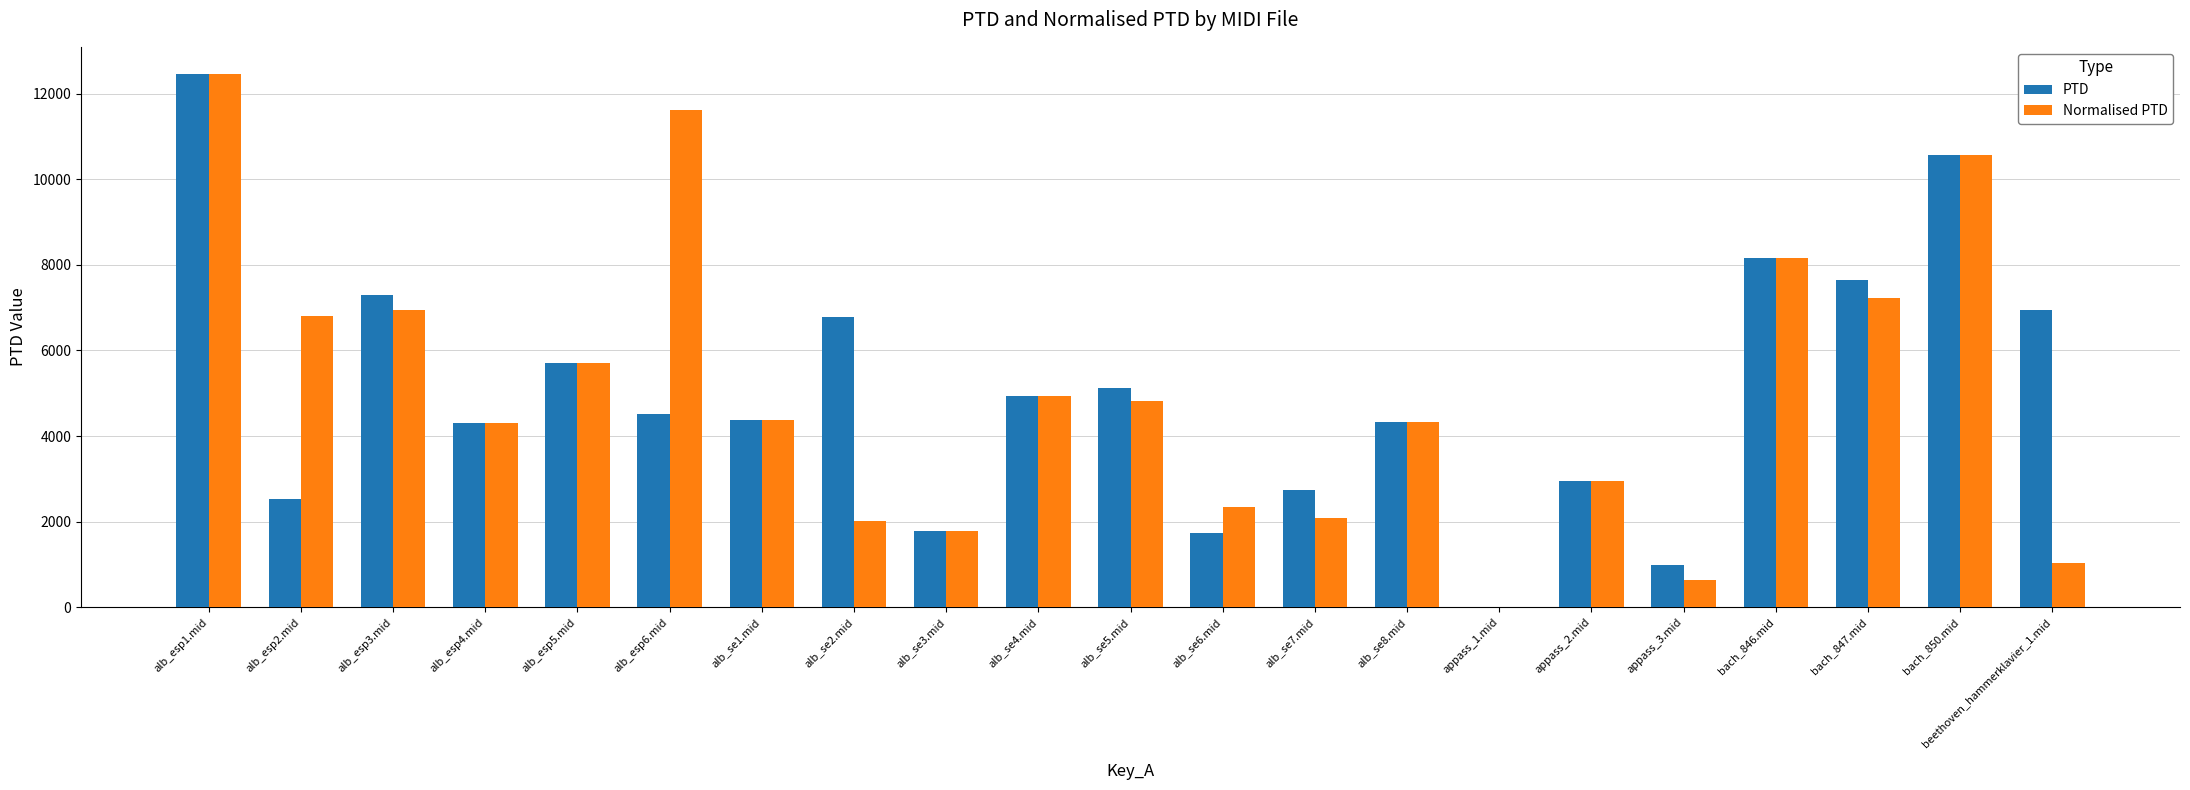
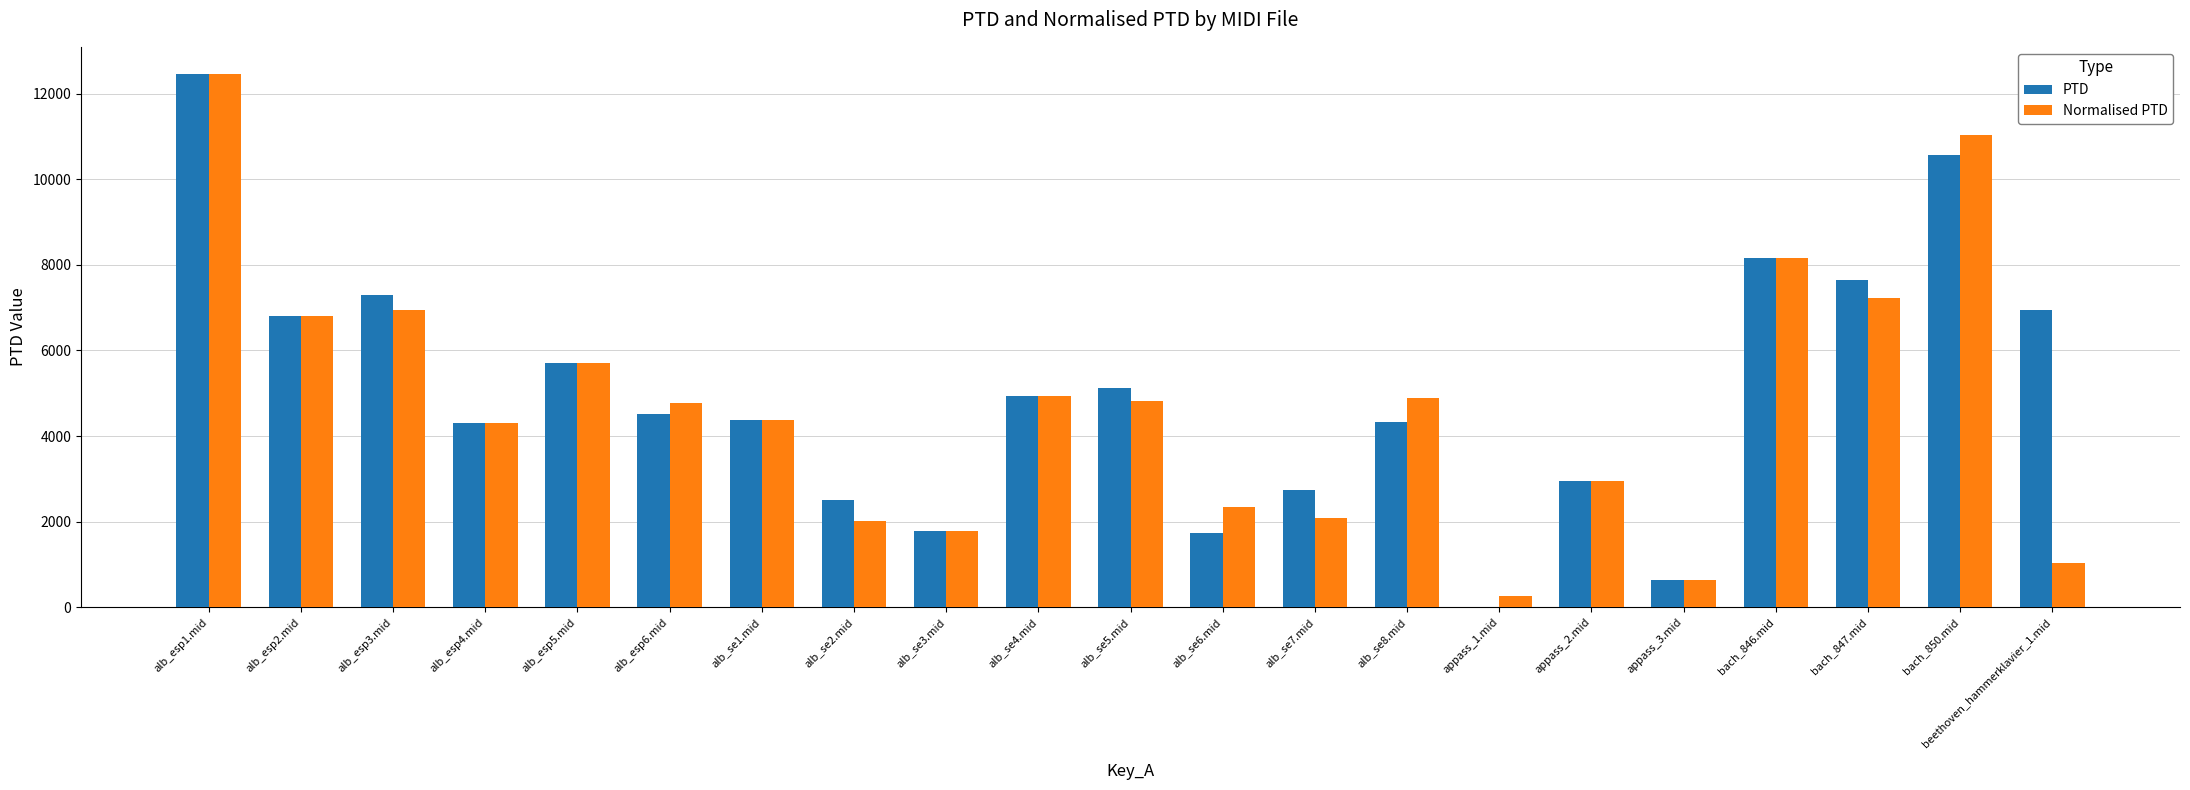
  {
    "PTD": {
      "alb_esp1.mid": 12500,
-     "alb_esp2.mid": 2500,
+     "alb_esp2.mid": 6800,
      "alb_esp3.mid": 7300,
      "alb_esp4.mid": 4300,
      "alb_esp5.mid": 5700,
      "alb_esp6.mid": 4500,
      "alb_se1.mid": 4400,
-     "alb_se2.mid": 6800,
+     "alb_se2.mid": 2500,
      "alb_se3.mid": 1800,
      "alb_se4.mid": 4900,
      "alb_se5.mid": 5100,
      "alb_se6.mid": 1700,
      "alb_se7.mid": 2700,
      "alb_se8.mid": 4300,
      "appass_1.mid": 0,
      "appass_2.mid": 3000,
-     "appass_3.mid": 1000,
+     "appass_3.mid": 600,
      "bach_846.mid": 8200,
      "bach_847.mid": 7600,
      "bach_850.mid": 10600,
      "beethoven_hammerklavier_1.mid": 6900
    },
    "Normalised PTD": {
      "alb_esp1.mid": 12500,
      "alb_esp2.mid": 6800,
      "alb_esp3.mid": 6900,
      "alb_esp4.mid": 4300,
      "alb_esp5.mid": 5700,
-     "alb_esp6.mid": 11600,
+     "alb_esp6.mid": 4800,
      "alb_se1.mid": 4400,
      "alb_se2.mid": 2000,
      "alb_se3.mid": 1800,
      "alb_se4.mid": 4900,
      "alb_se5.mid": 4800,
      "alb_se6.mid": 2300,
      "alb_se7.mid": 2100,
-     "alb_se8.mid": 4300,
-     "appass_1.mid": 0,
+     "alb_se8.mid": 4900,
+     "appass_1.mid": 300,
      "appass_2.mid": 3000,
      "appass_3.mid": 600,
      "bach_846.mid": 8200,
      "bach_847.mid": 7200,
-     "bach_850.mid": 10600,
+     "bach_850.mid": 11000,
      "beethoven_hammerklavier_1.mid": 1000
    }
  }
